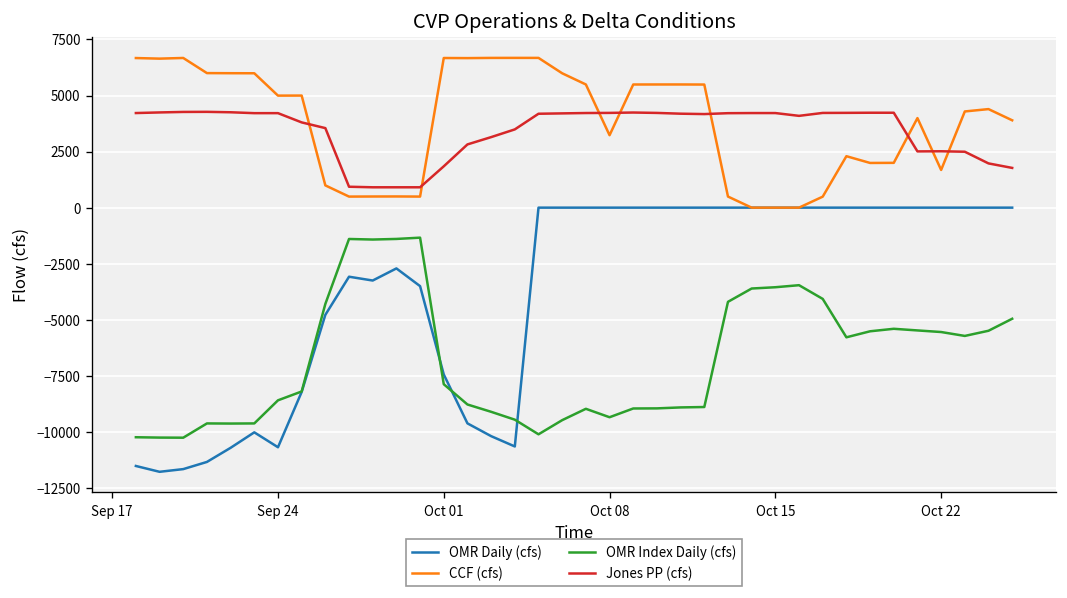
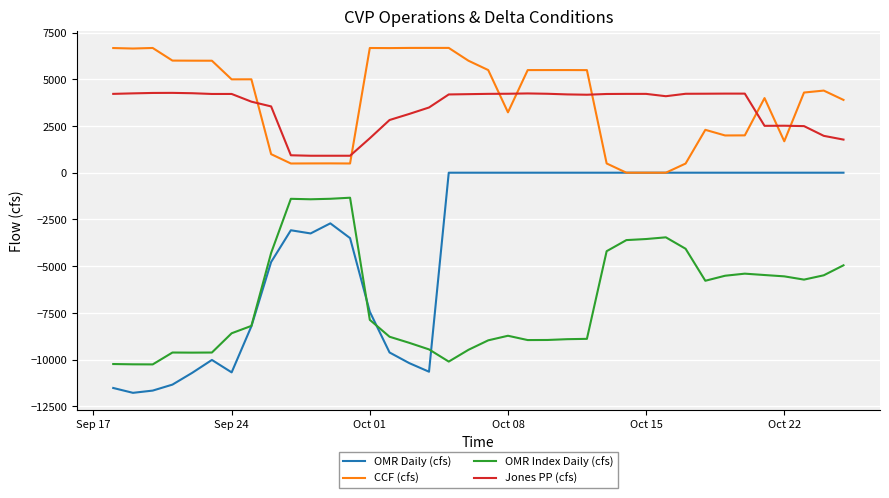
  {
    "OMR Daily (cfs)": {
      "Sep 24": -10700,
      "Oct 01": -7400,
      "Oct 08": 0,
      "Oct 22": 0
    },
    "CCF (cfs)": {
      "Sep 24": 5000,
      "Oct 01": 6700,
      "Oct 08": 3200,
      "Oct 22": 1700
    },
    "OMR Index Daily (cfs)": {
      "Sep 24": -8600,
      "Oct 01": -7900,
-     "Oct 08": -9300,
+     "Oct 08": -8700,
      "Oct 15": -3500,
      "Oct 22": -5500
    },
    "Jones PP (cfs)": {
      "Sep 24": 4200,
      "Oct 01": 1800,
      "Oct 08": 4200,
      "Oct 15": 4200,
      "Oct 22": 2500
    }
  }
